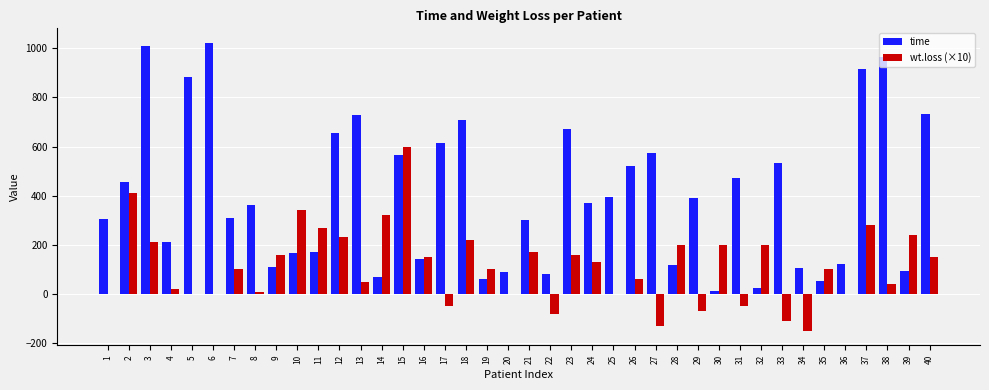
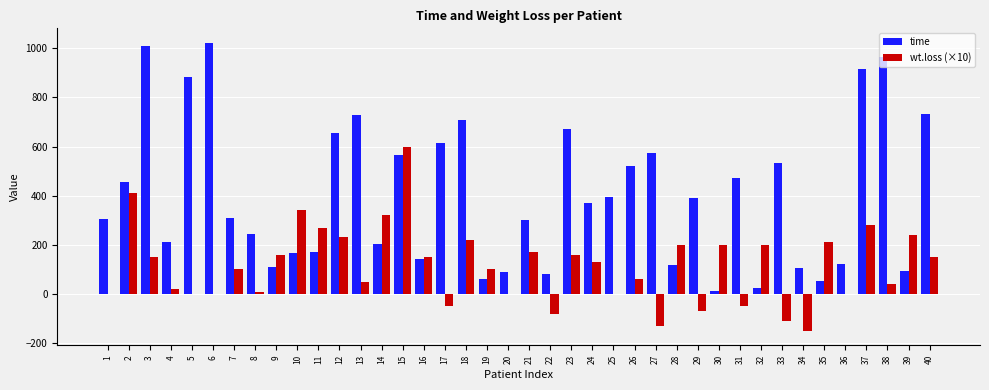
  {
    "time": {
      "1": 310,
      "2": 460,
      "3": 1010,
      "4": 210,
      "5": 880,
      "6": 1020,
      "7": 310,
-     "8": 360,
+     "8": 250,
      "9": 110,
      "10": 170,
      "11": 170,
      "12": 650,
      "13": 730,
-     "14": 70,
+     "14": 200,
      "15": 570,
      "16": 140,
      "17": 610,
      "18": 710,
      "19": 60,
      "20": 90,
      "21": 300,
      "22": 80,
      "23": 670,
      "24": 370,
      "25": 390,
      "26": 520,
      "27": 570,
      "28": 120,
      "29": 390,
      "30": 10,
      "31": 470,
      "32": 30,
      "33": 530,
      "34": 110,
      "35": 50,
      "36": 120,
      "37": 920,
      "39": 90,
      "40": 730
    },
    "wt.loss (×10)": {
      "1": 0,
      "2": 410,
-     "3": 210,
+     "3": 150,
      "4": 20,
      "5": 0,
      "6": 0,
      "7": 100,
      "9": 160,
      "10": 340,
      "11": 270,
      "12": 230,
      "13": 50,
      "14": 320,
      "15": 600,
      "16": 150,
      "17": -50,
      "18": 220,
      "19": 100,
      "20": 0,
      "21": 170,
      "22": -80,
      "23": 160,
      "24": 130,
      "25": 0,
      "26": 60,
      "27": -130,
      "28": 200,
      "29": -70,
      "30": 200,
      "31": -50,
      "32": 200,
      "33": -110,
      "34": -150,
-     "35": 100,
+     "35": 210,
      "36": 0,
      "37": 280,
      "38": 40,
      "39": 240,
      "40": 150
    }
  }
